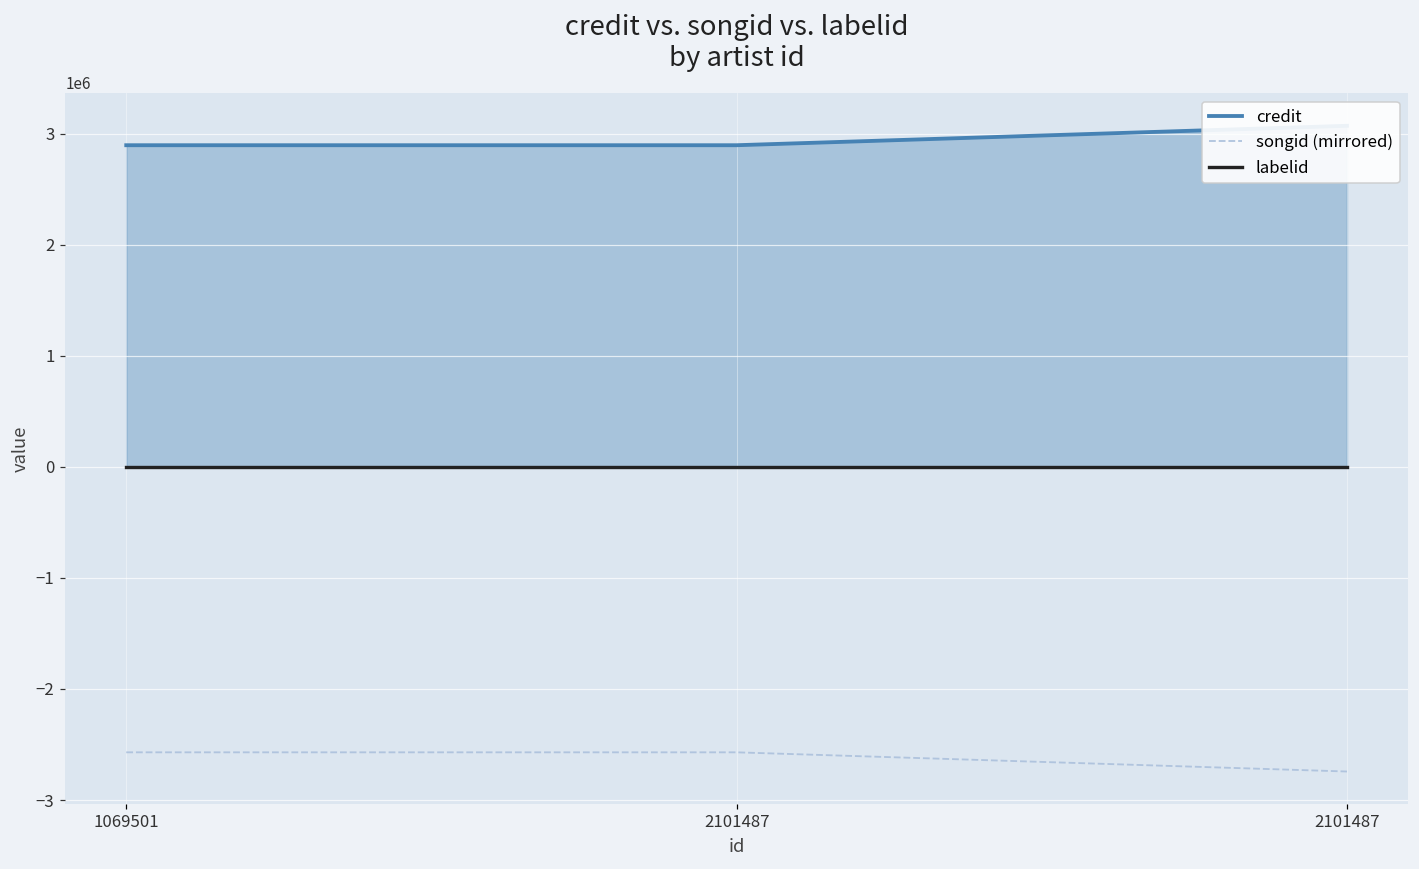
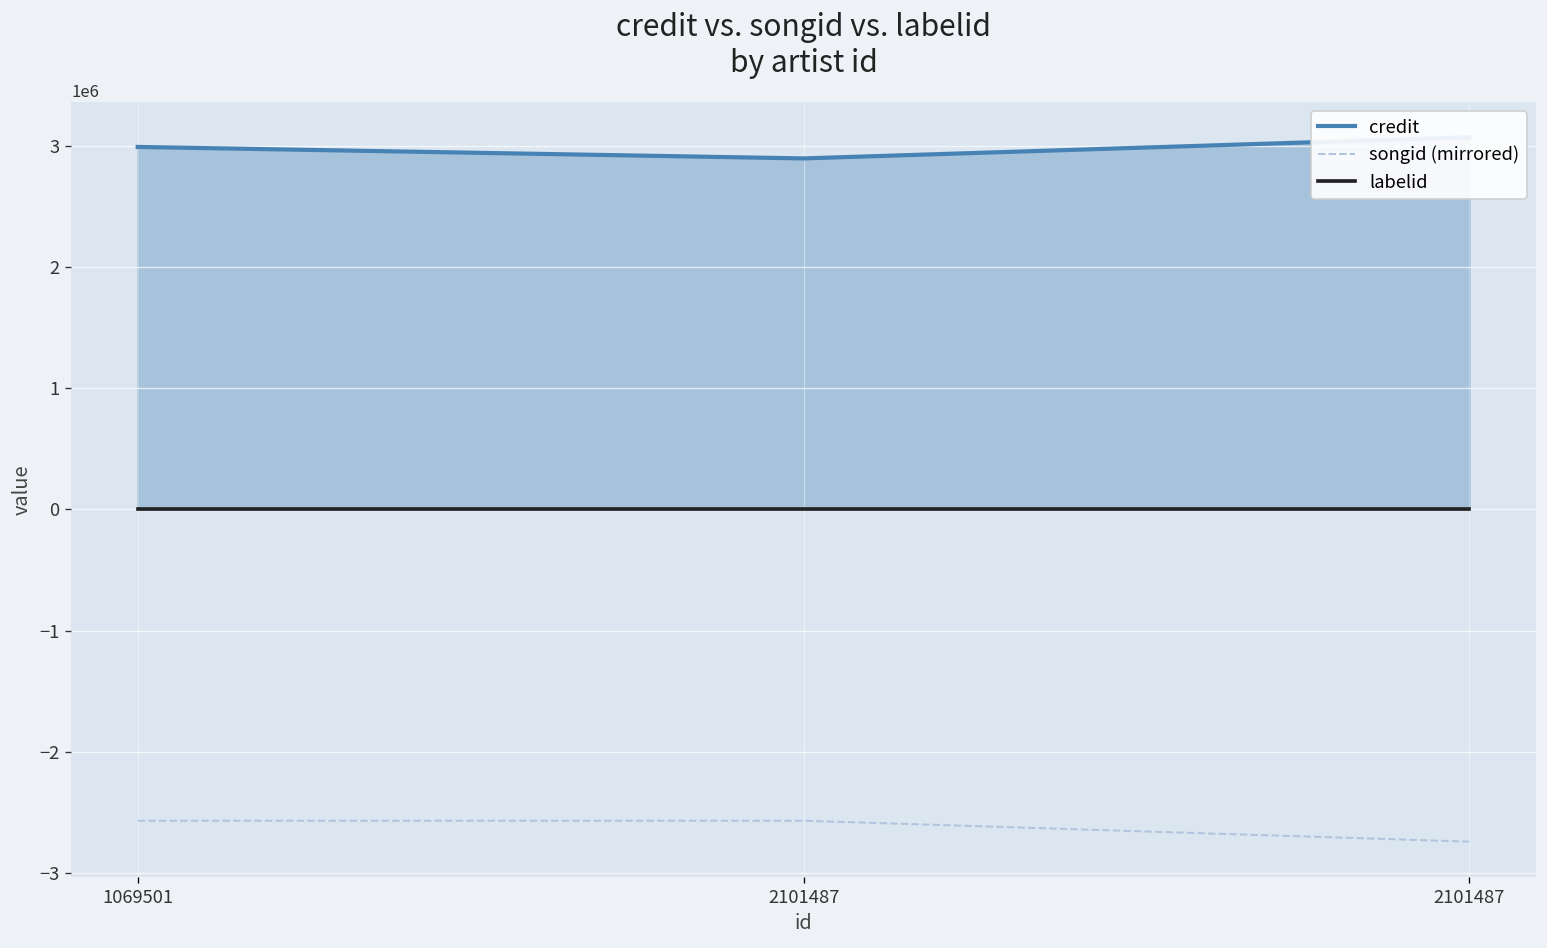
  {
    "credit": {
-     "1069501": 2900000
+     "1069501": 2990000
    },
    "songid (mirrored)": {
      "1069501": -2570000
    },
    "labelid": {
      "1069501": 0
    }
  }
